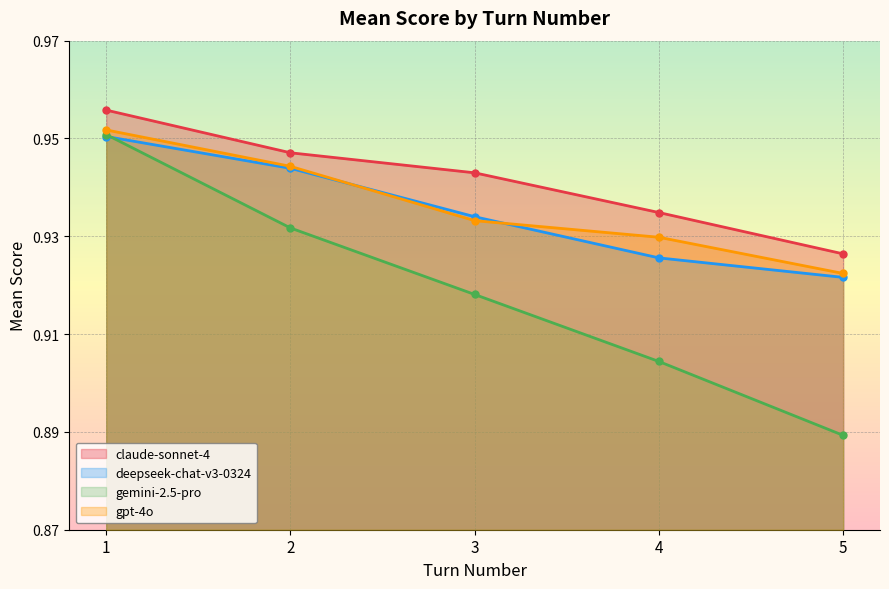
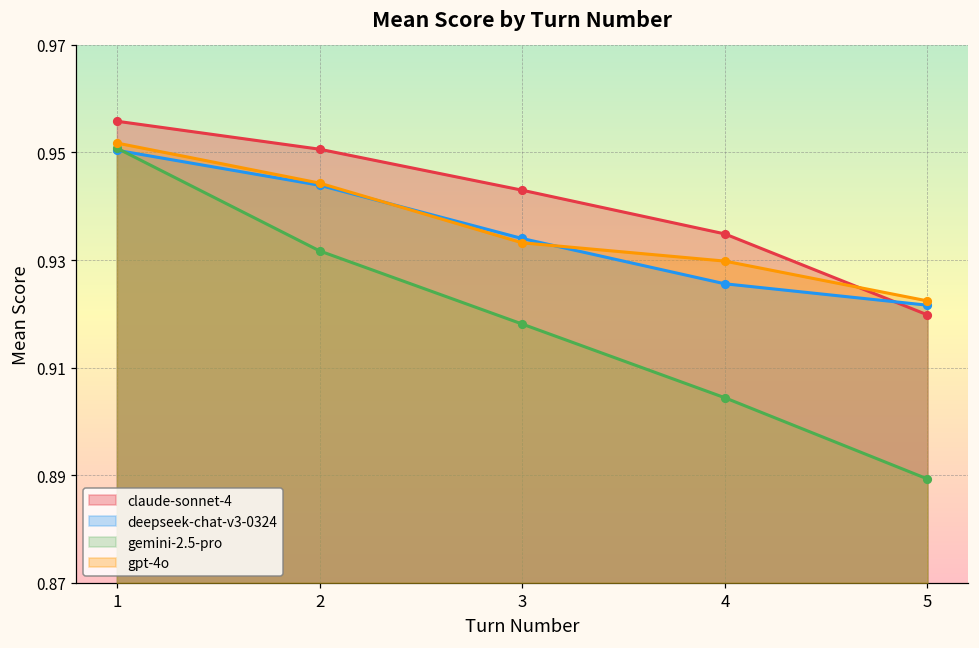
  {
    "claude-sonnet-4": {
      "1": 0.956,
-     "2": 0.947,
+     "2": 0.951,
      "3": 0.943,
      "4": 0.935,
-     "5": 0.926
+     "5": 0.920
    },
    "deepseek-chat-v3-0324": {
      "3": 0.934,
      "4": 0.926,
      "5": 0.922
    },
    "gemini-2.5-pro": {
      "2": 0.932,
      "3": 0.918,
      "4": 0.904,
      "5": 0.889
    },
    "gpt-4o": {
      "1": 0.952,
      "3": 0.933,
      "4": 0.930,
      "5": 0.922
    }
  }
